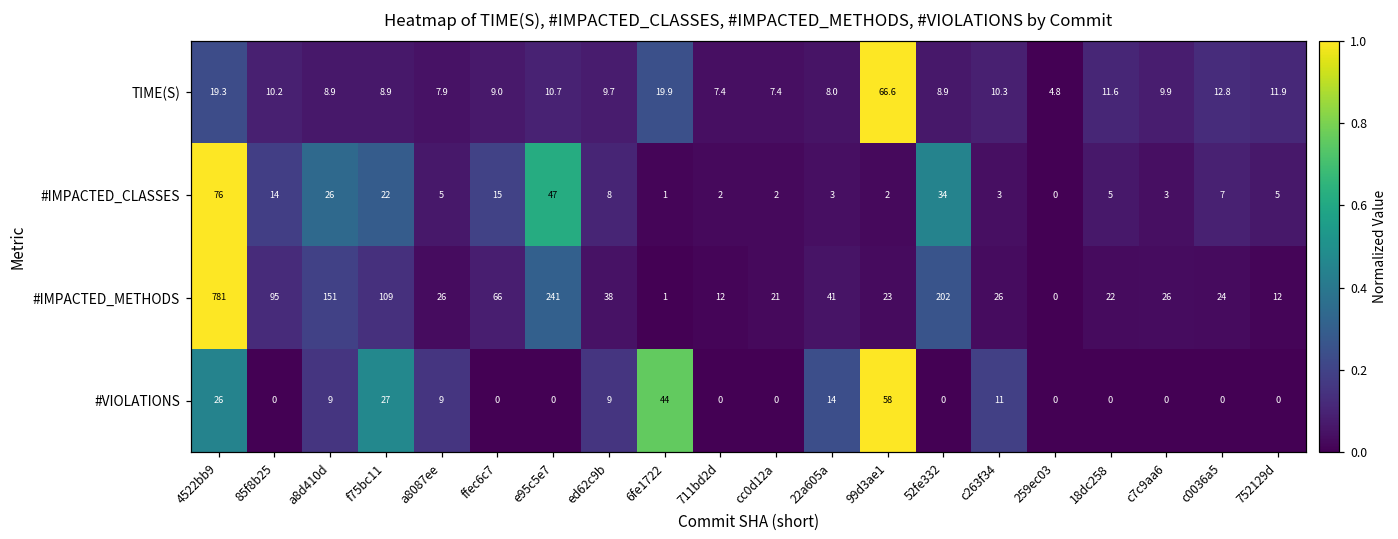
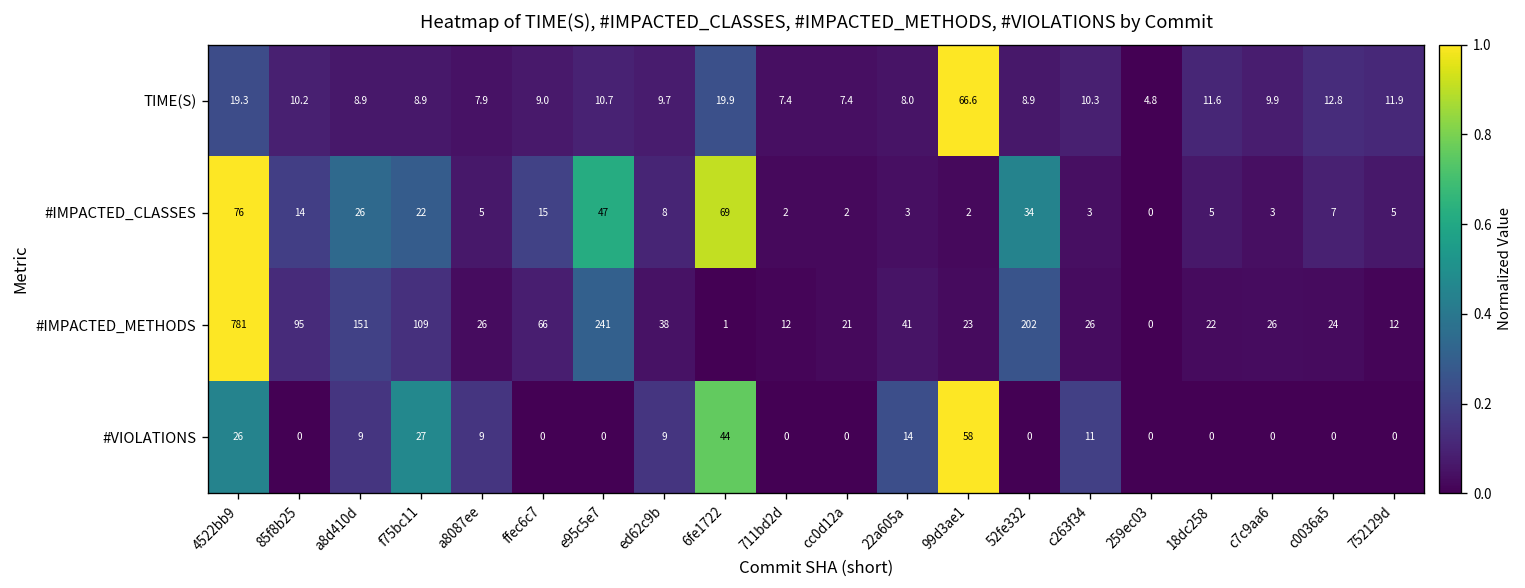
  {
    "TIME(S)": {
      "4522bb9": 19.3,
      "85f8b25": 10.2,
      "a8d410d": 8.9,
      "f75bc11": 8.9,
      "a8087ee": 7.9,
      "ffec6c7": 9.0,
      "e95c5e7": 10.7,
      "ed62c9b": 9.7,
      "6fe1722": 19.9,
      "711bd2d": 7.4,
      "cc0d12a": 7.4,
      "22a605a": 8.0,
      "99d3ae1": 66.6,
      "52fe332": 8.9,
      "c263f34": 10.3,
      "259ec03": 4.8,
      "18dc258": 11.6,
      "c7c9aa6": 9.9,
      "c0036a5": 12.8,
      "752129d": 11.9
    },
    "#IMPACTED_CLASSES": {
      "4522bb9": 76,
      "85f8b25": 14,
      "a8d410d": 26,
      "f75bc11": 22,
      "a8087ee": 5,
      "ffec6c7": 15,
      "e95c5e7": 47,
      "ed62c9b": 8,
-     "6fe1722": 1,
+     "6fe1722": 69,
      "711bd2d": 2,
      "cc0d12a": 2,
      "22a605a": 3,
      "99d3ae1": 2,
      "52fe332": 34,
      "c263f34": 3,
      "259ec03": 0,
      "18dc258": 5,
      "c7c9aa6": 3,
      "c0036a5": 7,
      "752129d": 5
    },
    "#IMPACTED_METHODS": {
      "4522bb9": 781,
      "85f8b25": 95,
      "a8d410d": 151,
      "f75bc11": 109,
      "a8087ee": 26,
      "ffec6c7": 66,
      "e95c5e7": 241,
      "ed62c9b": 38,
      "6fe1722": 1,
      "711bd2d": 12,
      "cc0d12a": 21,
      "22a605a": 41,
      "99d3ae1": 23,
      "52fe332": 202,
      "c263f34": 26,
      "259ec03": 0,
      "18dc258": 22,
      "c7c9aa6": 26,
      "c0036a5": 24,
      "752129d": 12
    },
    "#VIOLATIONS": {
      "4522bb9": 26,
      "85f8b25": 0,
      "a8d410d": 9,
      "f75bc11": 27,
      "a8087ee": 9,
      "ffec6c7": 0,
      "e95c5e7": 0,
      "ed62c9b": 9,
      "6fe1722": 44,
      "711bd2d": 0,
      "cc0d12a": 0,
      "22a605a": 14,
      "99d3ae1": 58,
      "52fe332": 0,
      "c263f34": 11,
      "259ec03": 0,
      "18dc258": 0,
      "c7c9aa6": 0,
      "c0036a5": 0,
      "752129d": 0
    }
  }
